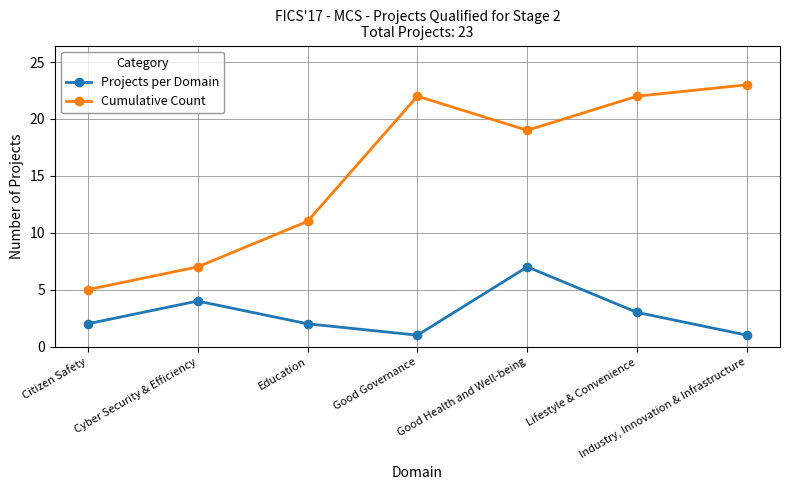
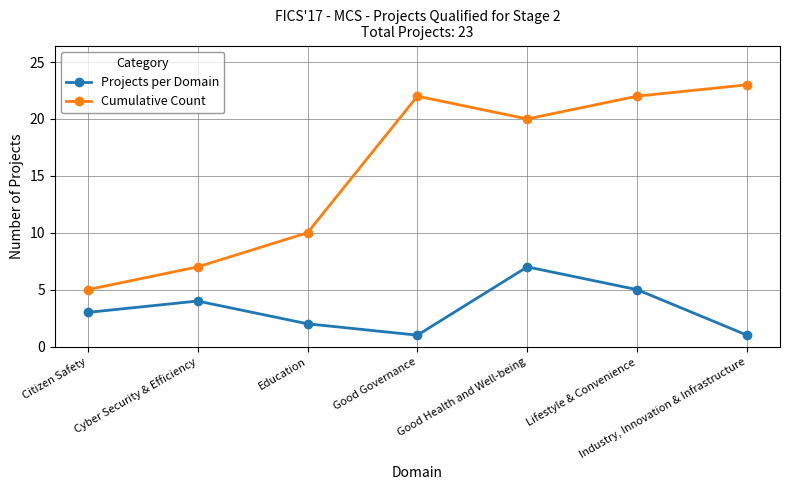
  {
    "Projects per Domain": {
-     "Citizen Safety": 2,
+     "Citizen Safety": 3,
      "Cyber Security & Efficiency": 4,
      "Education": 2,
      "Good Governance": 1,
      "Good Health and Well-being": 7,
-     "Lifestyle & Convenience": 3,
+     "Lifestyle & Convenience": 5,
      "Industry, Innovation & Infrastructure": 1
    },
    "Cumulative Count": {
      "Citizen Safety": 5,
      "Cyber Security & Efficiency": 7,
-     "Education": 11,
+     "Education": 10,
      "Good Governance": 22,
-     "Good Health and Well-being": 19,
+     "Good Health and Well-being": 20,
      "Lifestyle & Convenience": 22,
      "Industry, Innovation & Infrastructure": 23
    }
  }
